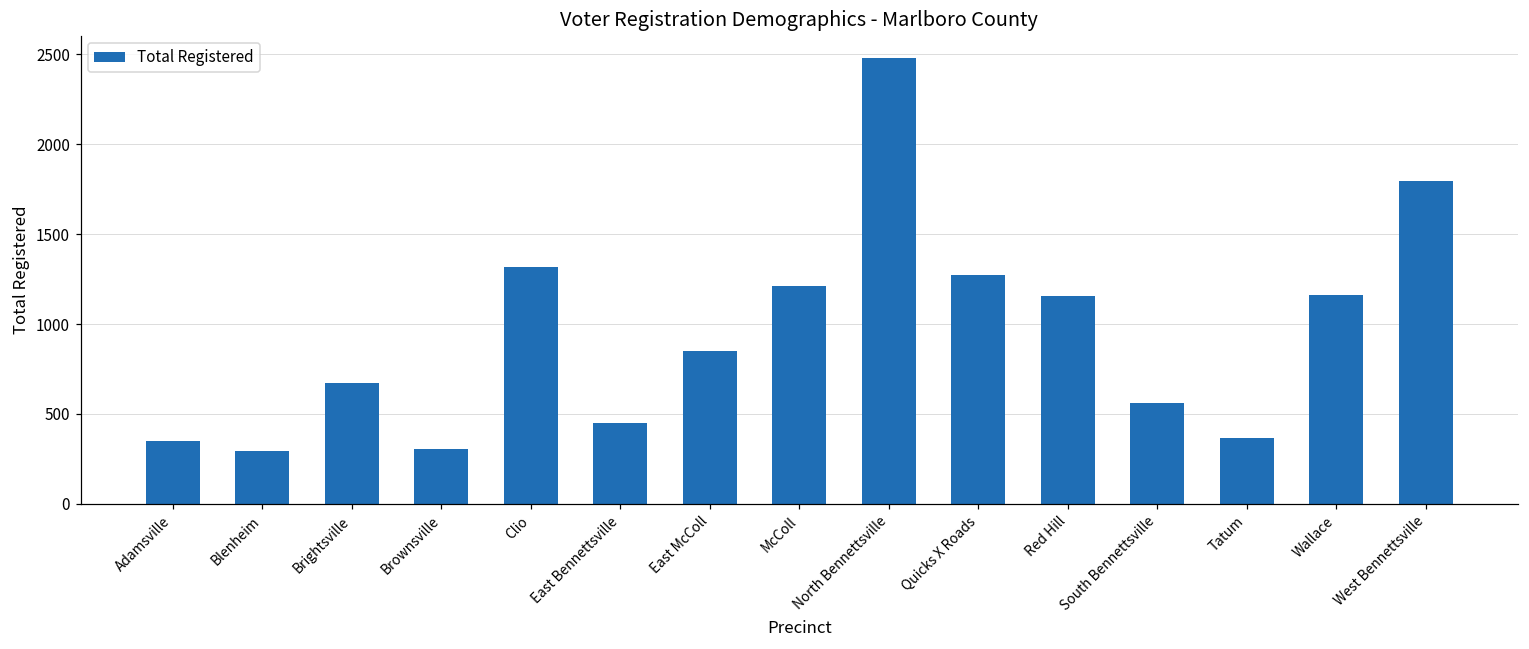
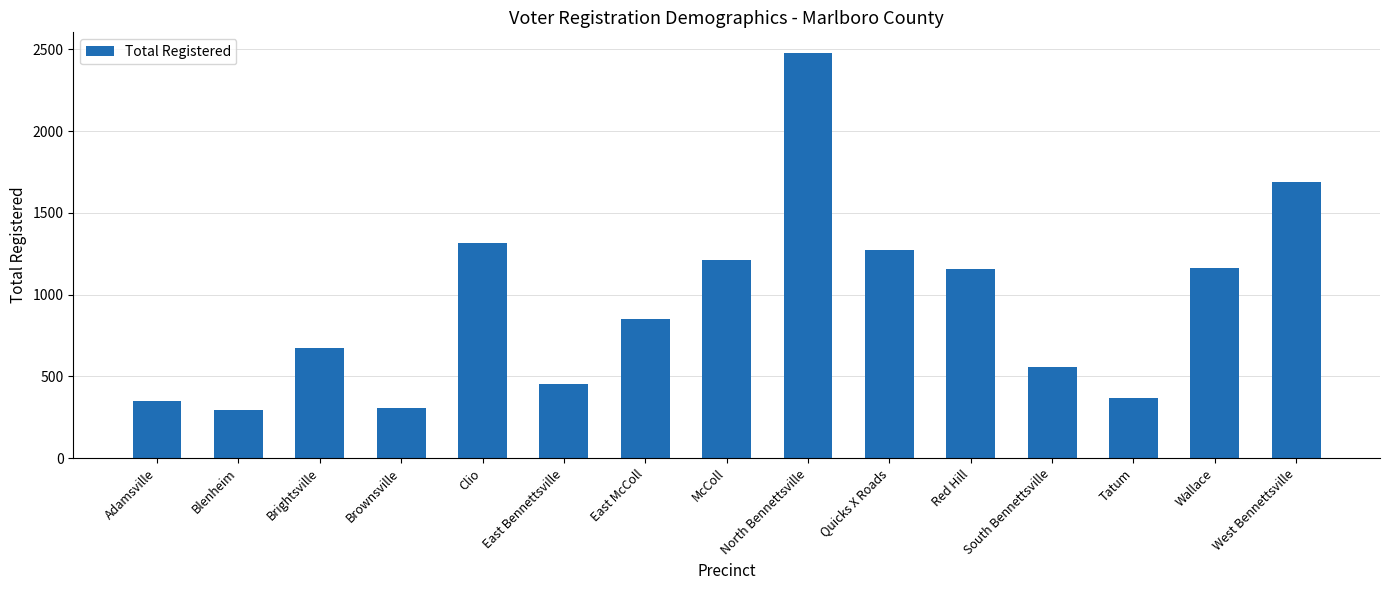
  {
    "Adamsville": 350,
    "Blenheim": 290,
    "Brightsville": 670,
    "Brownsville": 310,
    "Clio": 1320,
    "East Bennettsville": 450,
    "East McColl": 850,
    "McColl": 1210,
    "North Bennettsville": 2480,
    "Quicks X Roads": 1270,
    "Red Hill": 1160,
    "South Bennettsville": 560,
    "Tatum": 370,
    "Wallace": 1160,
-   "West Bennettsville": 1800
+   "West Bennettsville": 1690
  }
